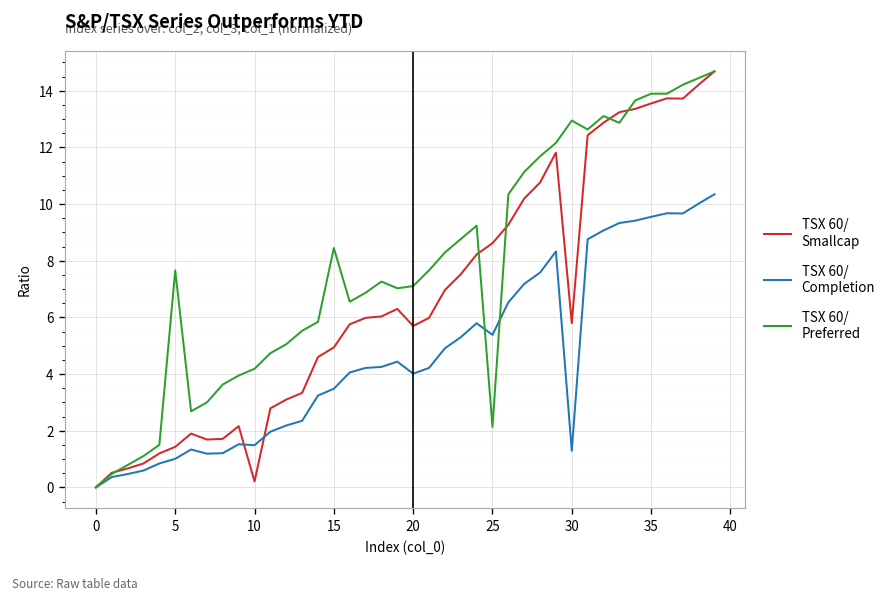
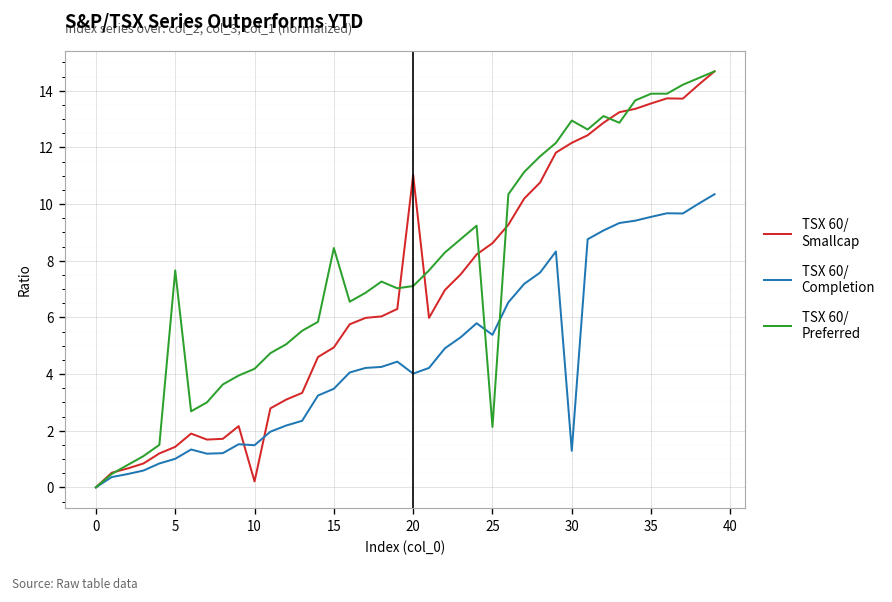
  {
    "TSX 60/ Smallcap": {
      "5": 1.4,
      "10": 0.2,
      "15": 4.9,
-     "20": 5.7,
+     "20": 11.0,
      "25": 8.6,
-     "30": 5.8,
+     "30": 12.2,
      "35": 13.5
    },
    "TSX 60/ Completion": {
      "5": 1.0,
      "10": 1.5,
      "15": 3.5,
      "20": 4.0,
      "25": 5.4,
      "30": 1.3,
      "35": 9.5
    },
    "TSX 60/ Preferred": {
      "5": 7.7,
      "10": 4.2,
      "15": 8.4,
      "20": 7.1,
      "25": 2.1,
      "30": 12.9,
      "35": 13.9
    }
  }
